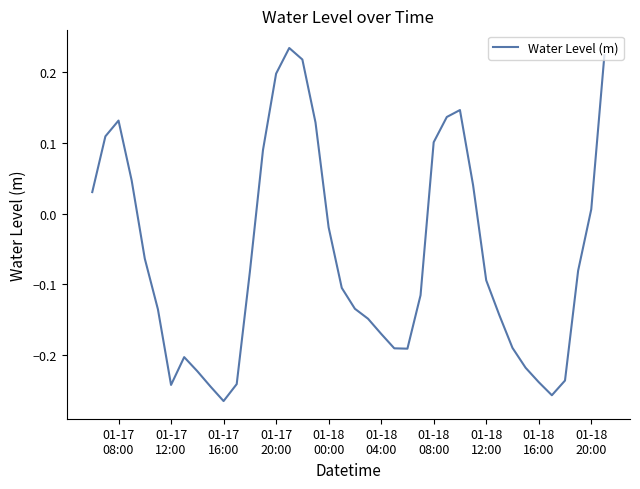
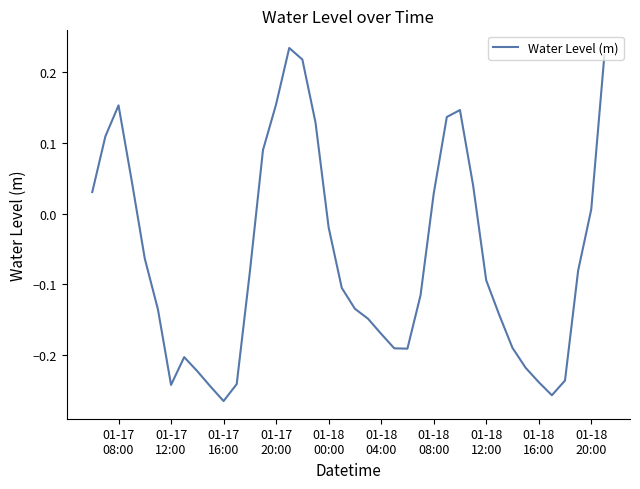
  {
-   "01-17 08:00": 0.13,
+   "01-17 08:00": 0.15,
    "01-17 12:00": -0.24,
    "01-17 16:00": -0.27,
-   "01-17 20:00": 0.20,
+   "01-17 20:00": 0.15,
    "01-18 00:00": -0.02,
    "01-18 04:00": -0.17,
-   "01-18 08:00": 0.10,
+   "01-18 08:00": 0.03,
    "01-18 12:00": -0.09,
    "01-18 16:00": -0.24,
    "01-18 20:00": 0.01
  }
